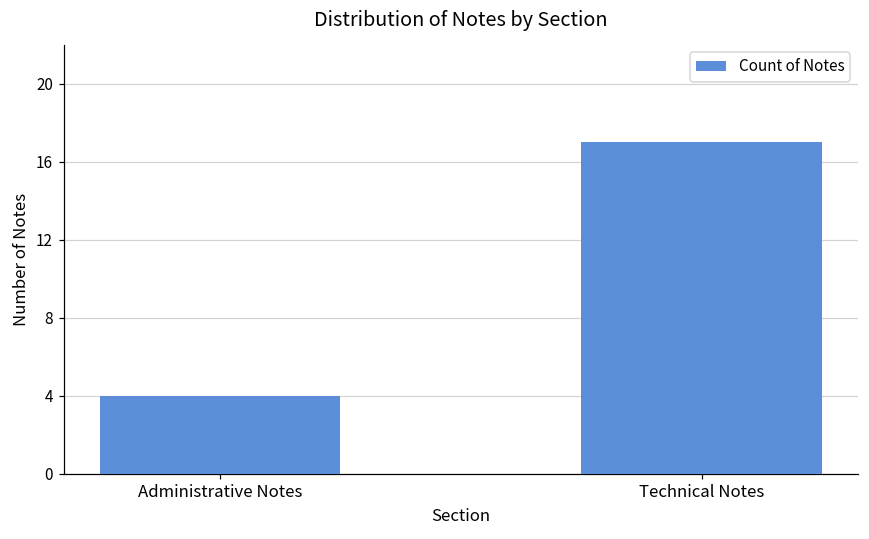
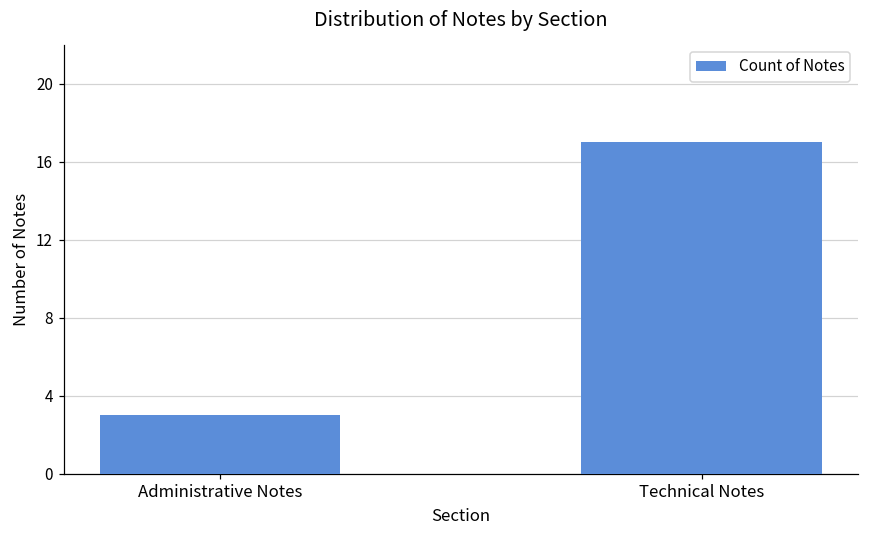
  {
-   "Administrative Notes": 4,
+   "Administrative Notes": 3,
    "Technical Notes": 17
  }
